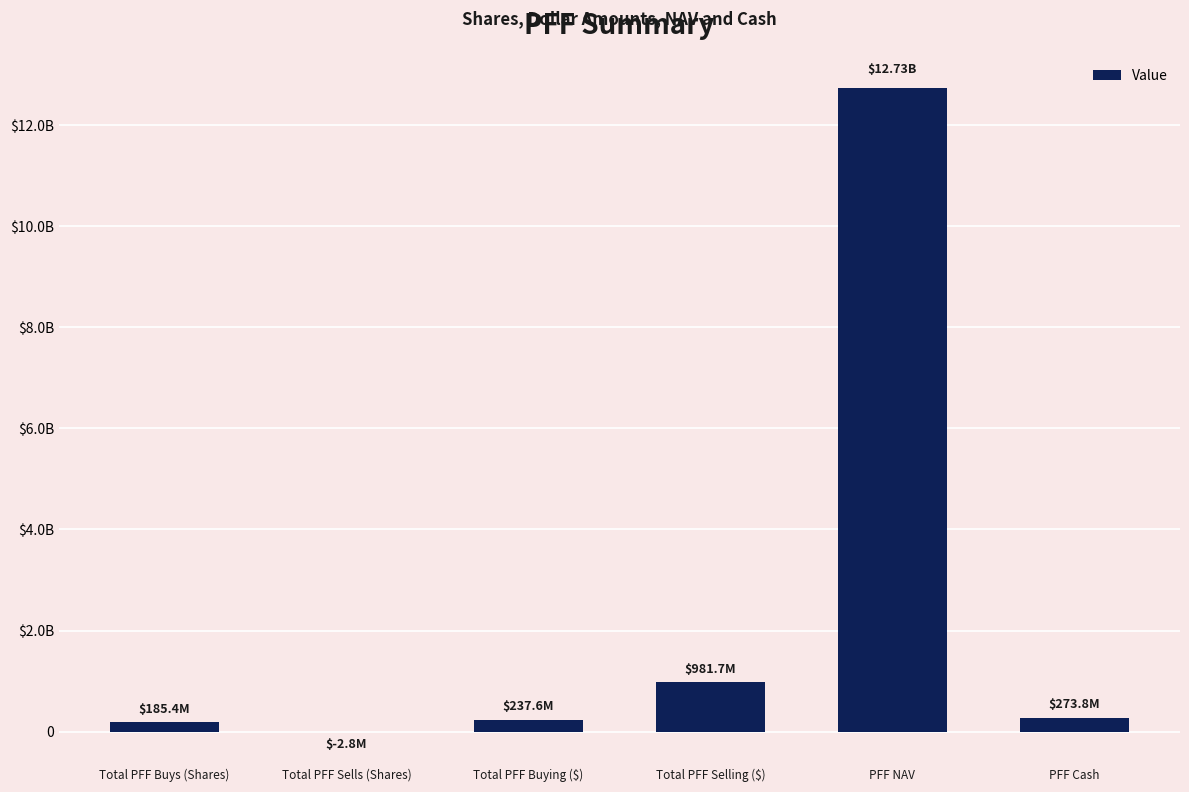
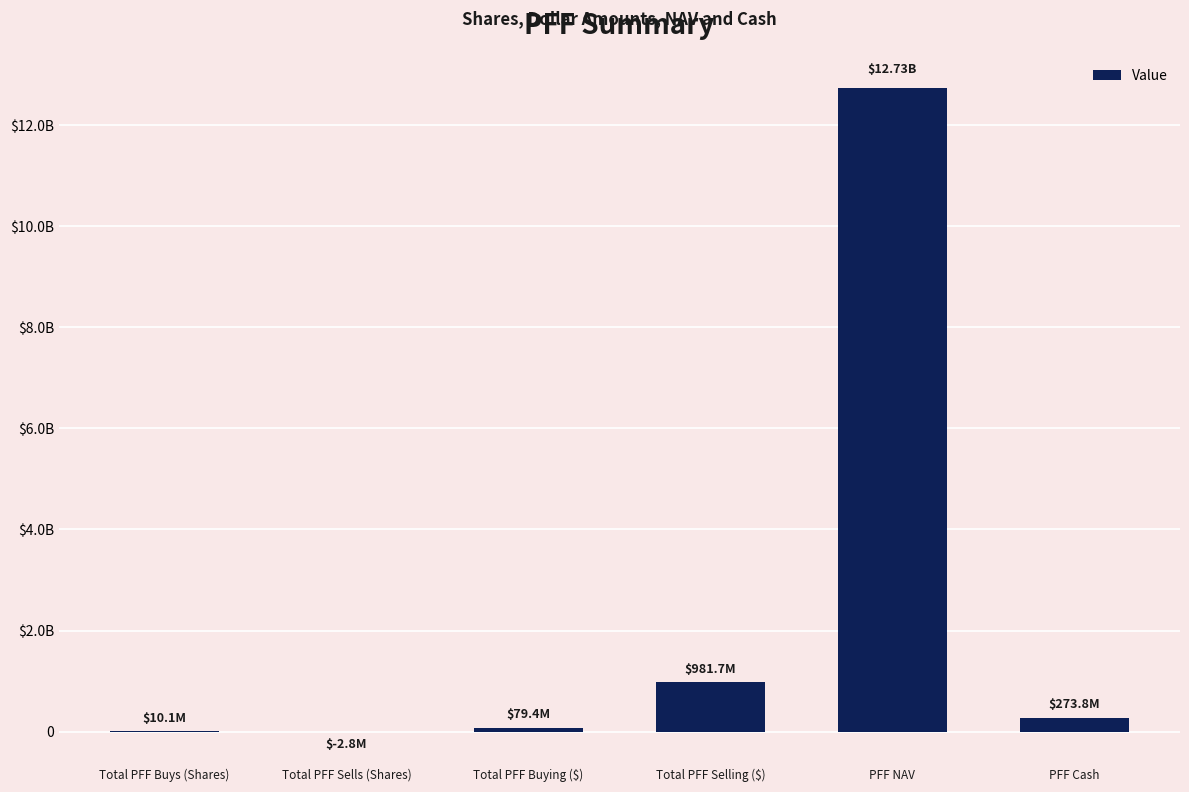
  {
-   "Total PFF Buys (Shares)": "$185.4M",
+   "Total PFF Buys (Shares)": "$10.1M",
    "Total PFF Sells (Shares)": "$-2.8M",
-   "Total PFF Buying ($)": "$237.6M",
+   "Total PFF Buying ($)": "$79.4M",
    "Total PFF Selling ($)": "$981.7M",
    "PFF NAV": "$12.73B",
    "PFF Cash": "$273.8M"
  }
